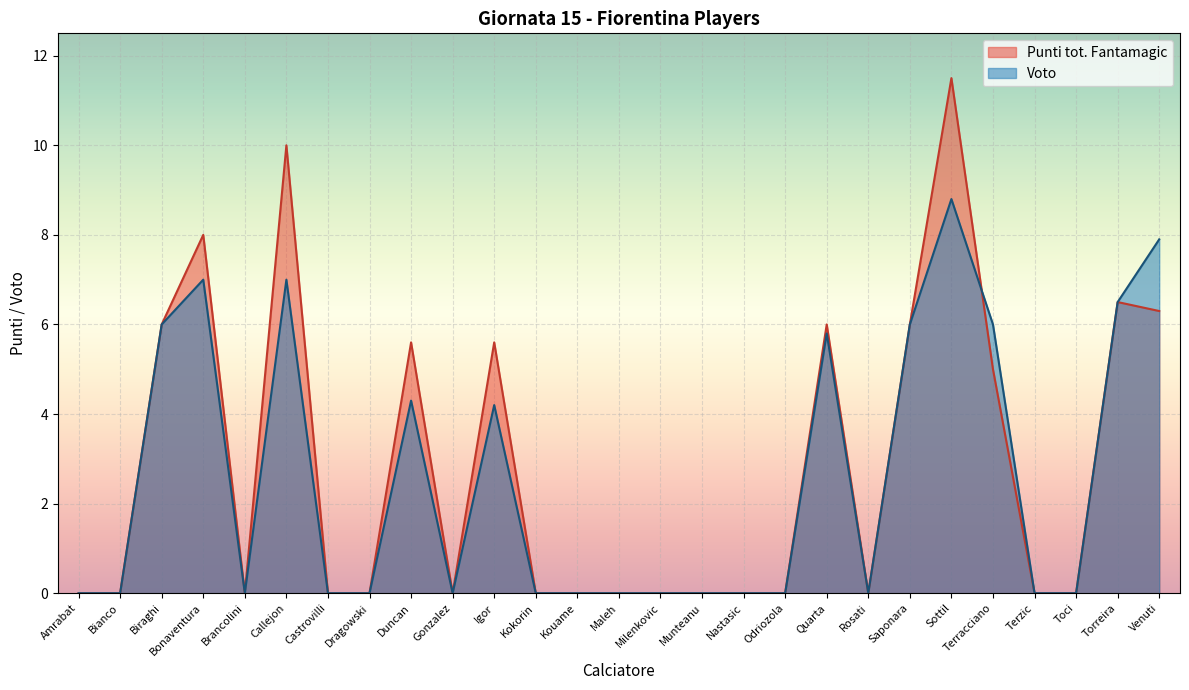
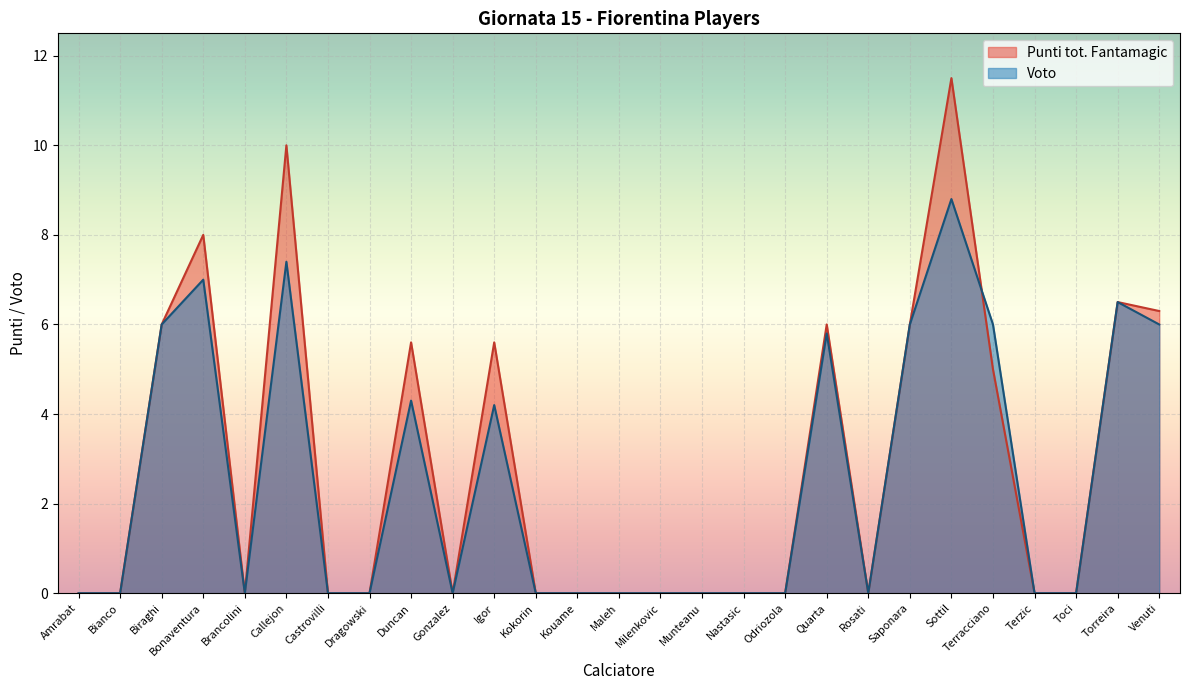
  {
    "Punti tot. Fantamagic": {
      "Bonaventura": 8.0,
      "Callejon": 10.0,
      "Duncan": 5.6,
      "Igor": 5.6,
      "Quarta": 6.0,
      "Sottil": 11.5,
      "Terracciano": 5.0,
      "Venuti": 6.3
    },
    "Voto": {
      "Bonaventura": 7.0,
-     "Callejon": 7.0,
+     "Callejon": 7.4,
      "Duncan": 4.3,
      "Igor": 4.2,
      "Quarta": 5.8,
      "Sottil": 8.8,
      "Terracciano": 6.0,
-     "Venuti": 7.9
+     "Venuti": 6.0
    }
  }
